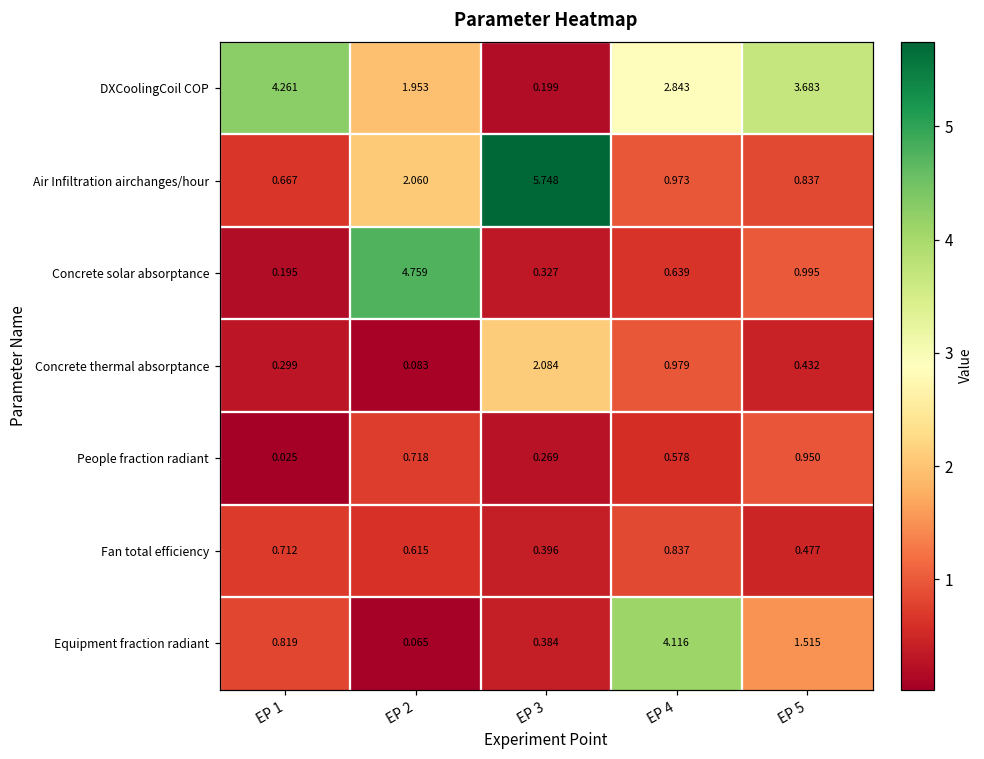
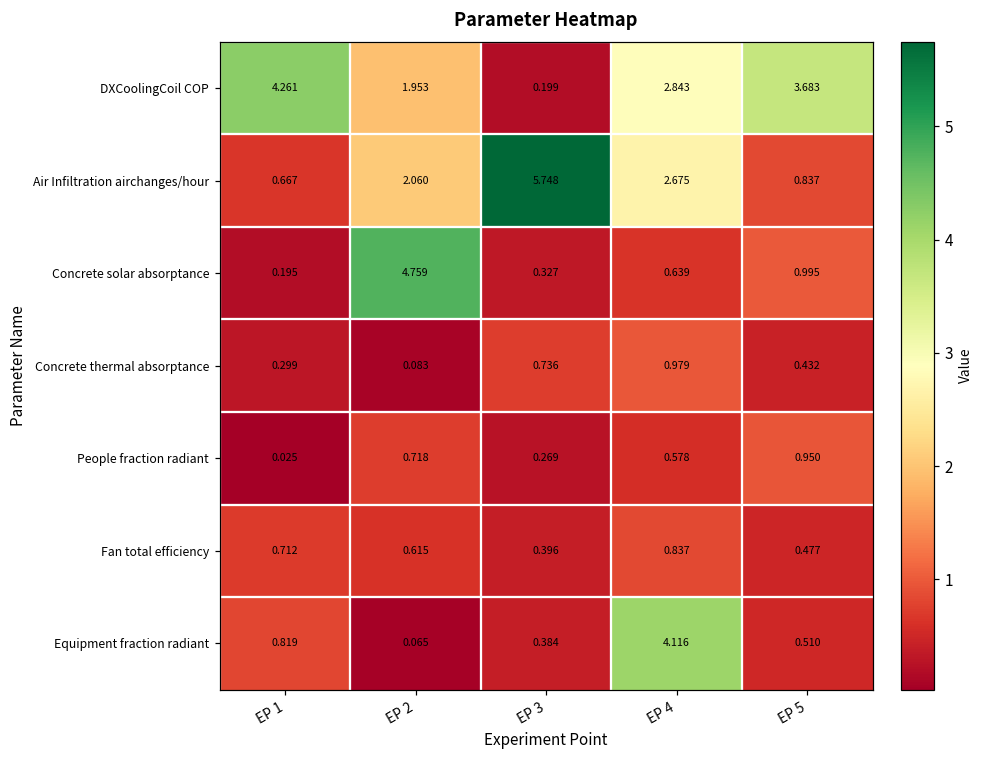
  {
    "DXCoolingCoil COP": {
      "EP 1": 4.261,
      "EP 2": 1.953,
      "EP 3": 0.199,
      "EP 4": 2.843,
      "EP 5": 3.683
    },
    "Air Infiltration airchanges/hour": {
      "EP 1": 0.667,
      "EP 2": 2.060,
      "EP 3": 5.748,
-     "EP 4": 0.973,
+     "EP 4": 2.675,
      "EP 5": 0.837
    },
    "Concrete solar absorptance": {
      "EP 1": 0.195,
      "EP 2": 4.759,
      "EP 3": 0.327,
      "EP 4": 0.639,
      "EP 5": 0.995
    },
    "Concrete thermal absorptance": {
      "EP 1": 0.299,
      "EP 2": 0.083,
-     "EP 3": 2.084,
+     "EP 3": 0.736,
      "EP 4": 0.979,
      "EP 5": 0.432
    },
    "People fraction radiant": {
      "EP 1": 0.025,
      "EP 2": 0.718,
      "EP 3": 0.269,
      "EP 4": 0.578,
      "EP 5": 0.950
    },
    "Fan total efficiency": {
      "EP 1": 0.712,
      "EP 2": 0.615,
      "EP 3": 0.396,
      "EP 4": 0.837,
      "EP 5": 0.477
    },
    "Equipment fraction radiant": {
      "EP 1": 0.819,
      "EP 2": 0.065,
      "EP 3": 0.384,
      "EP 4": 4.116,
-     "EP 5": 1.515
+     "EP 5": 0.510
    }
  }
